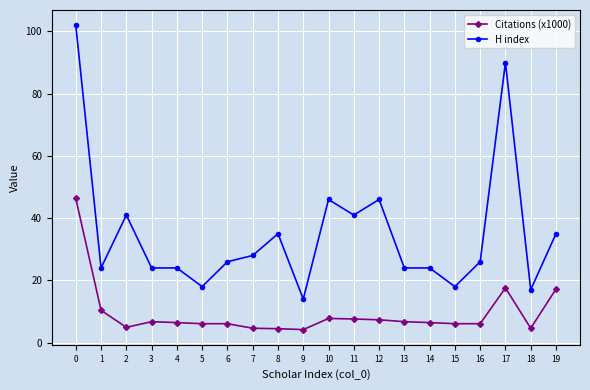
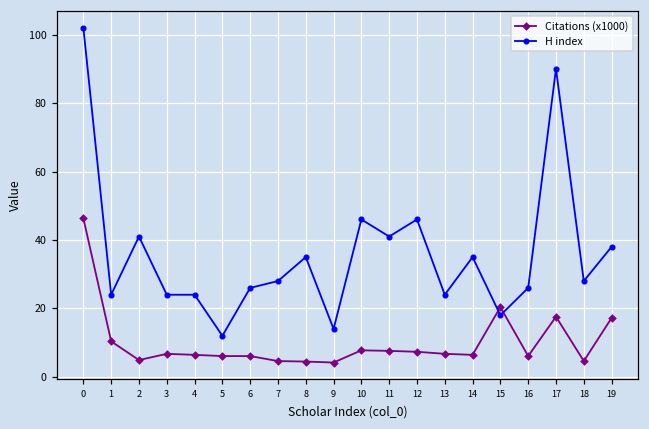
  {
    "Citations (x1000)": {
      "0": 46,
      "1": 10,
      "2": 5,
      "3": 7,
      "4": 6,
      "5": 6,
      "6": 6,
      "7": 5,
      "8": 4,
      "9": 4,
      "10": 8,
      "11": 8,
      "12": 7,
      "13": 7,
      "14": 6,
-     "15": 6,
+     "15": 20,
      "16": 6,
      "17": 18,
      "18": 5,
      "19": 17
    },
    "H index": {
      "0": 102,
      "1": 24,
      "2": 41,
      "3": 24,
      "4": 24,
-     "5": 18,
+     "5": 12,
      "6": 26,
      "7": 28,
      "8": 35,
      "9": 14,
      "10": 46,
      "11": 41,
      "12": 46,
      "13": 24,
-     "14": 24,
+     "14": 35,
      "15": 18,
      "16": 26,
      "17": 90,
-     "18": 17,
-     "19": 35
+     "18": 28,
+     "19": 38
    }
  }
